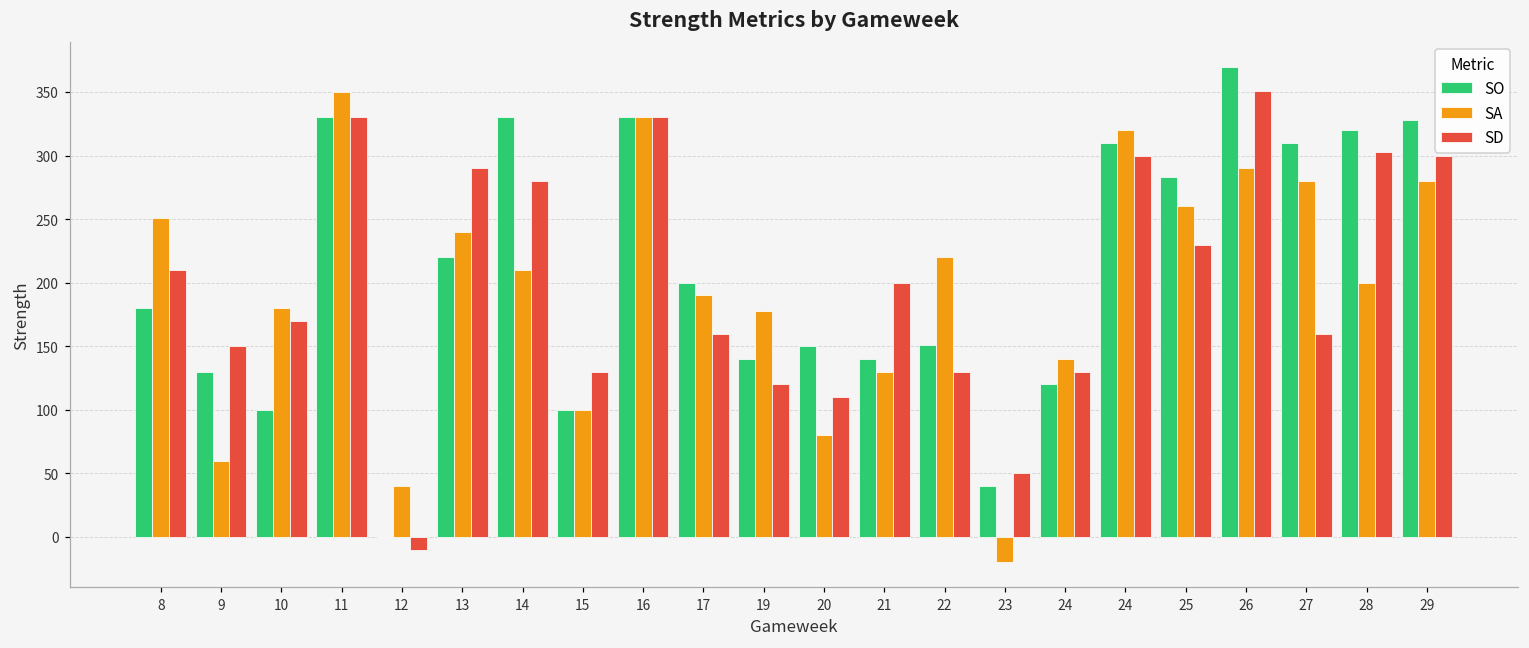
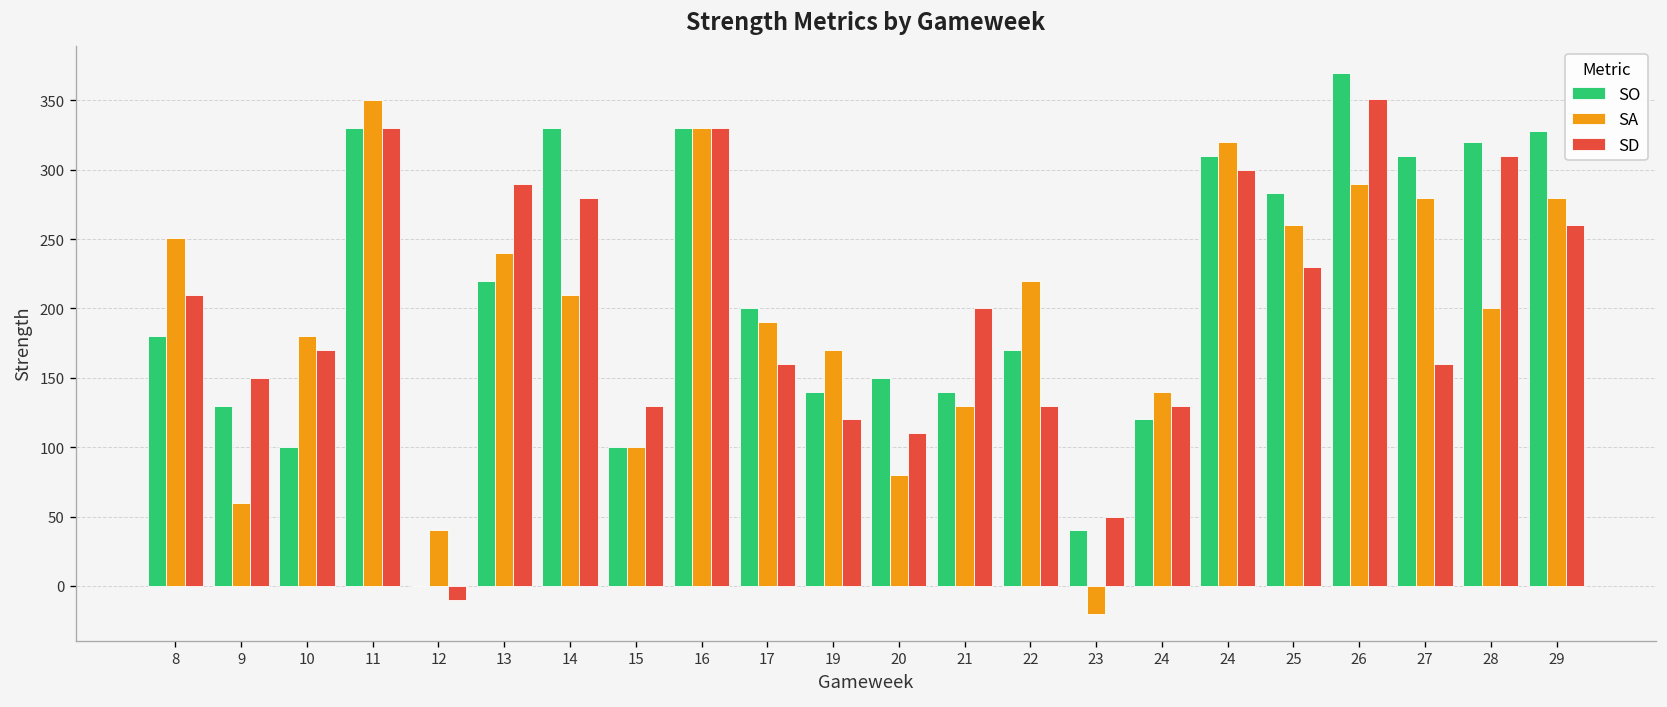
  {
    "SO": {
      "8": 180,
      "9": 130,
      "10": 100,
      "11": 330,
      "12": 0,
      "13": 220,
      "14": 330,
      "15": 100,
      "16": 330,
      "17": 200,
      "19": 140,
      "20": 150,
      "21": 140,
-     "22": 151,
+     "22": 170,
      "23": 40,
      "25": 283,
      "26": 370,
      "27": 310,
      "28": 320,
      "29": 328
    },
    "SA": {
      "8": 251,
      "9": 60,
      "10": 180,
      "11": 350,
      "12": 40,
      "13": 240,
      "14": 210,
      "15": 100,
      "16": 330,
      "17": 190,
-     "19": 178,
+     "19": 170,
      "20": 80,
      "21": 130,
      "22": 220,
      "23": -20,
      "25": 260,
      "26": 290,
      "27": 280,
      "28": 200,
      "29": 280
    },
    "SD": {
      "8": 210,
      "9": 150,
      "10": 170,
      "11": 330,
      "12": -10,
      "13": 290,
      "14": 280,
      "15": 130,
      "16": 330,
      "17": 160,
      "19": 120,
      "20": 110,
      "21": 200,
      "22": 130,
      "23": 50,
      "25": 230,
      "26": 351,
      "27": 160,
-     "28": 303,
-     "29": 300
+     "28": 310,
+     "29": 260
    }
  }
